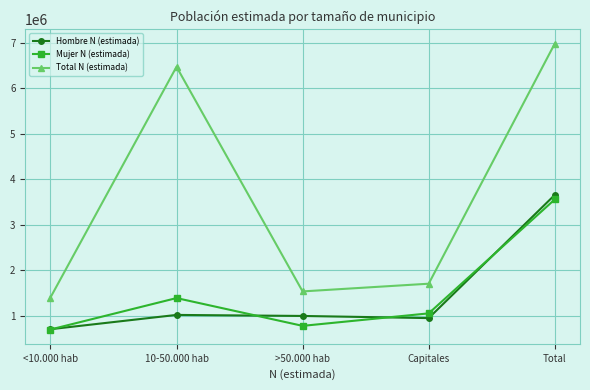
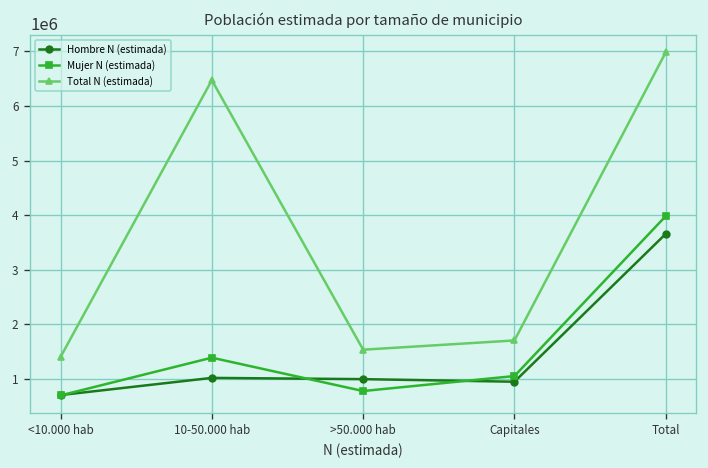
  {
    "Hombre N (estimada)": {
      "10-50.000 hab": 1000000,
      ">50.000 hab": 1000000,
      "Capitales": 900000,
      "Total": 3700000
    },
    "Mujer N (estimada)": {
      "10-50.000 hab": 1400000,
      ">50.000 hab": 800000,
      "Capitales": 1100000,
-     "Total": 3600000
+     "Total": 4000000
    },
    "Total N (estimada)": {
      "<10.000 hab": 1400000,
      "10-50.000 hab": 6500000,
      ">50.000 hab": 1500000,
      "Capitales": 1700000,
      "Total": 7000000
    }
  }
